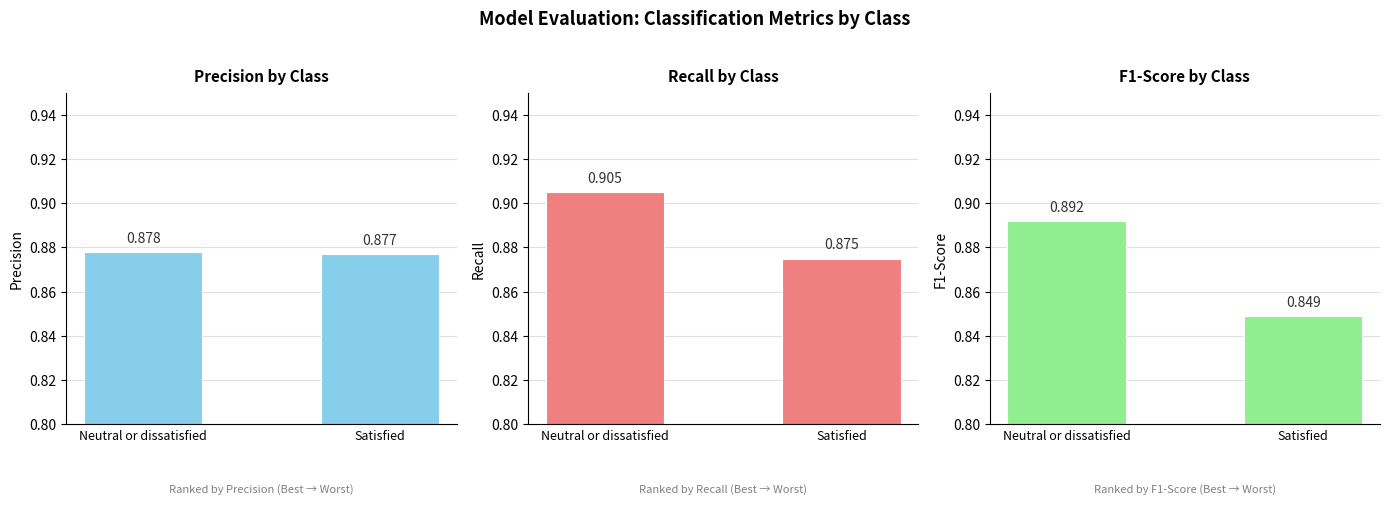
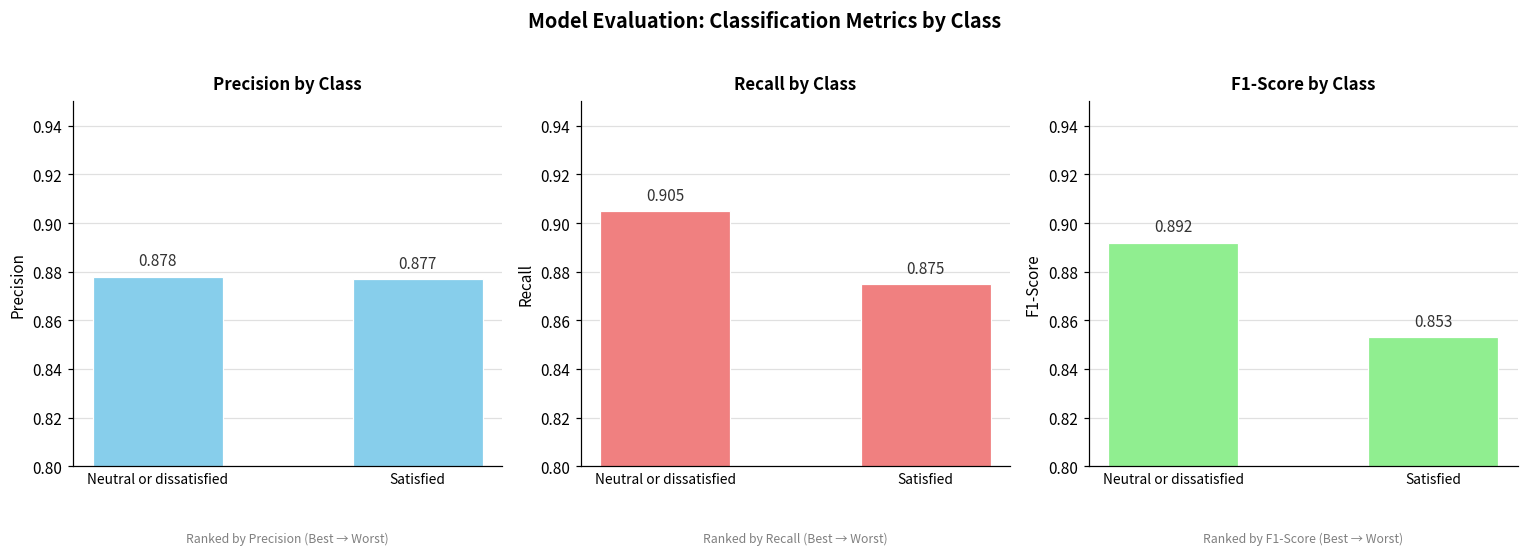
  {
    "Precision by Class": {
      "Neutral or dissatisfied": 0.878,
      "Satisfied": 0.877
    },
    "Recall by Class": {
      "Neutral or dissatisfied": 0.905,
      "Satisfied": 0.875
    },
    "F1-Score by Class": {
      "Neutral or dissatisfied": 0.892,
-     "Satisfied": 0.849
+     "Satisfied": 0.853
    }
  }
